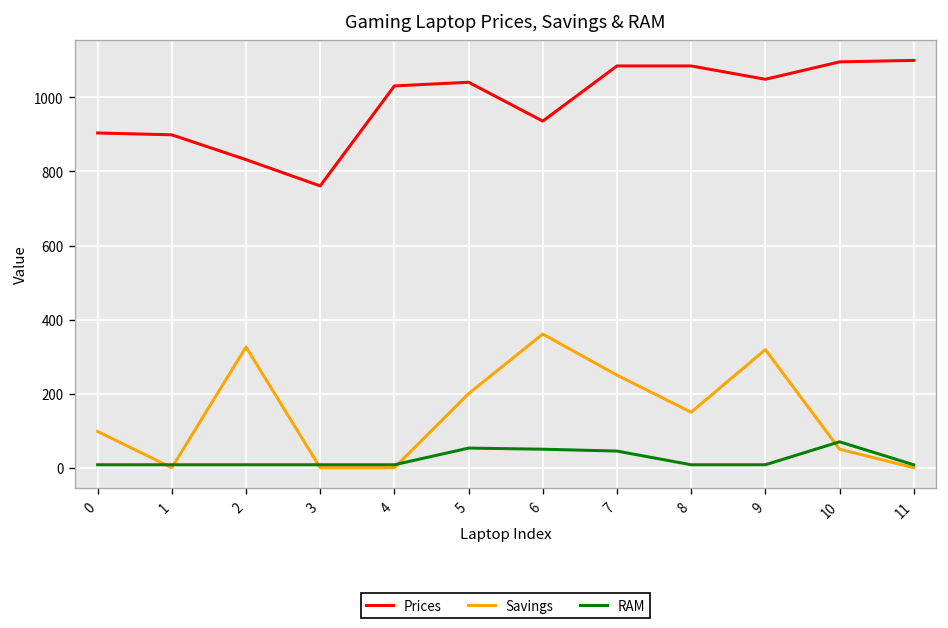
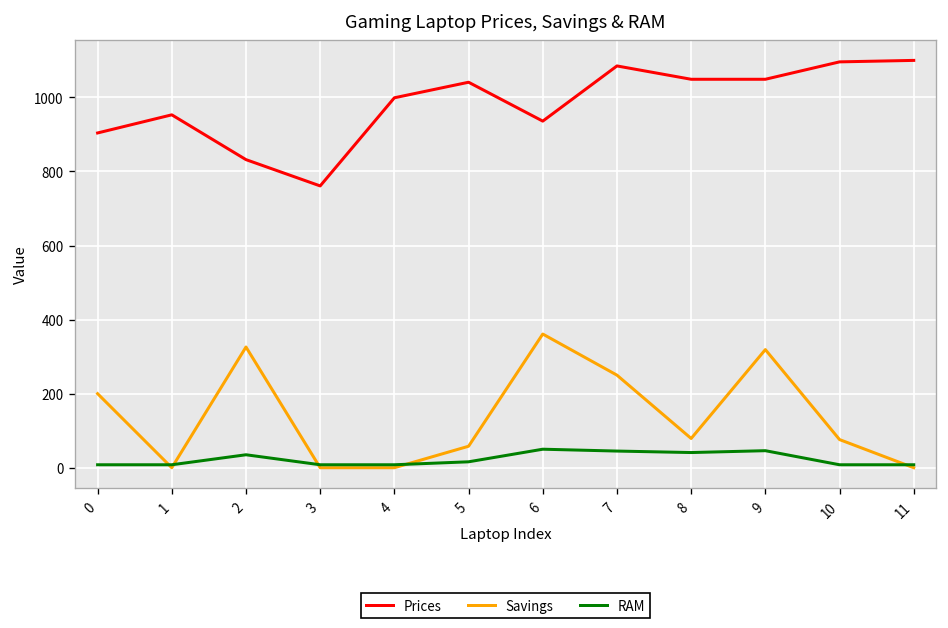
  {
    "Prices": {
      "0": 900,
-     "1": 900,
+     "1": 950,
      "2": 830,
      "3": 760,
-     "4": 1030,
+     "4": 1000,
      "5": 1040,
      "6": 940,
      "7": 1090,
-     "8": 1090,
+     "8": 1050,
      "9": 1050,
      "10": 1100,
      "11": 1100
    },
    "Savings": {
-     "0": 100,
+     "0": 200,
      "2": 330,
-     "5": 200,
+     "5": 60,
      "6": 360,
      "7": 250,
-     "8": 150,
+     "8": 80,
      "9": 320,
-     "10": 50
+     "10": 80
    },
    "RAM": {
      "0": 10,
-     "2": 10,
-     "5": 50,
+     "2": 40,
+     "5": 20,
      "6": 50,
      "7": 50,
-     "8": 10,
-     "9": 10,
-     "10": 70
+     "8": 40,
+     "9": 50,
+     "10": 10
    }
  }
